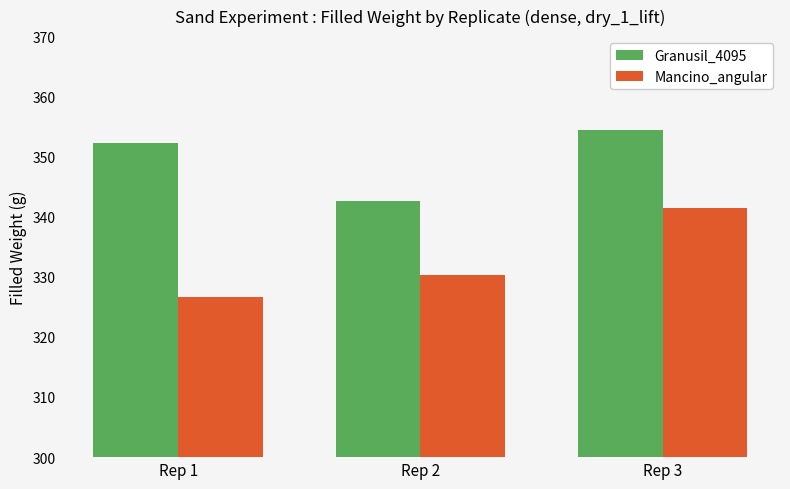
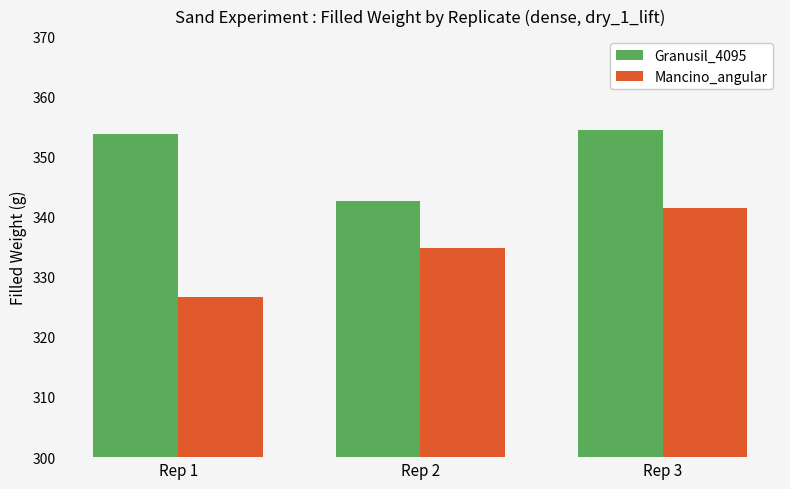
  {
    "Granusil_4095": {
-     "Rep 1": 352,
+     "Rep 1": 354,
      "Rep 2": 343,
      "Rep 3": 354
    },
    "Mancino_angular": {
      "Rep 1": 327,
-     "Rep 2": 330,
+     "Rep 2": 335,
      "Rep 3": 341
    }
  }
